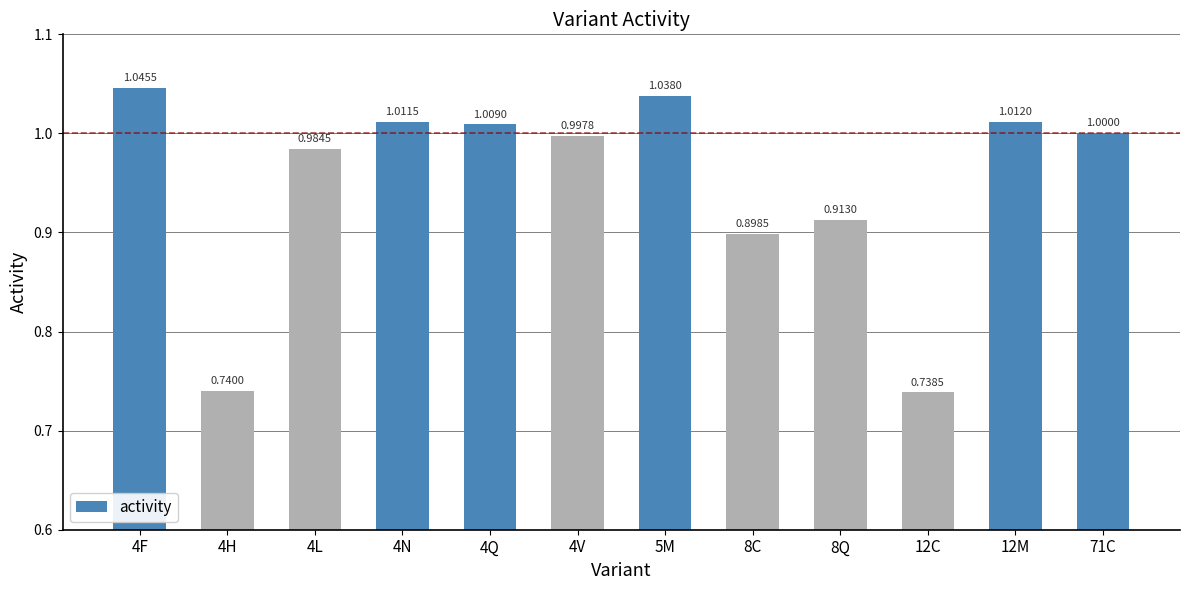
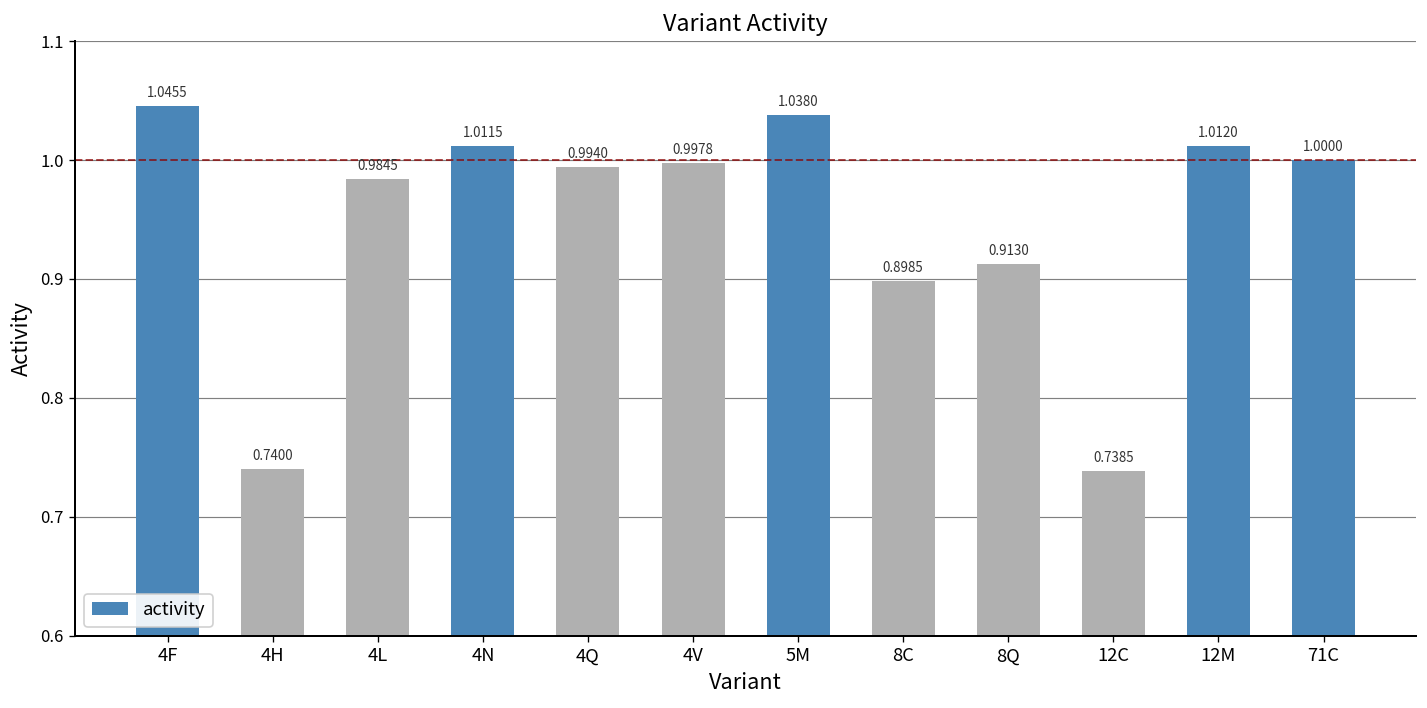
  {
    "4F": 1.0455,
    "4H": 0.7400,
    "4L": 0.9845,
    "4N": 1.0115,
-   "4Q": 1.0090,
+   "4Q": 0.9940,
    "4V": 0.9978,
    "5M": 1.0380,
    "8C": 0.8985,
    "8Q": 0.9130,
    "12C": 0.7385,
    "12M": 1.0120,
    "71C": 1.0000
  }
